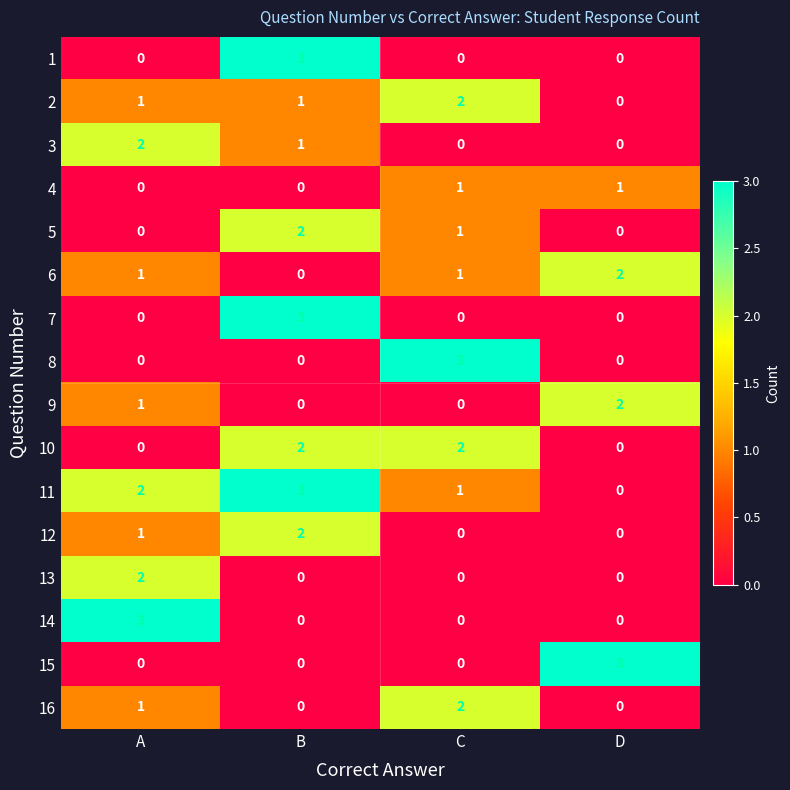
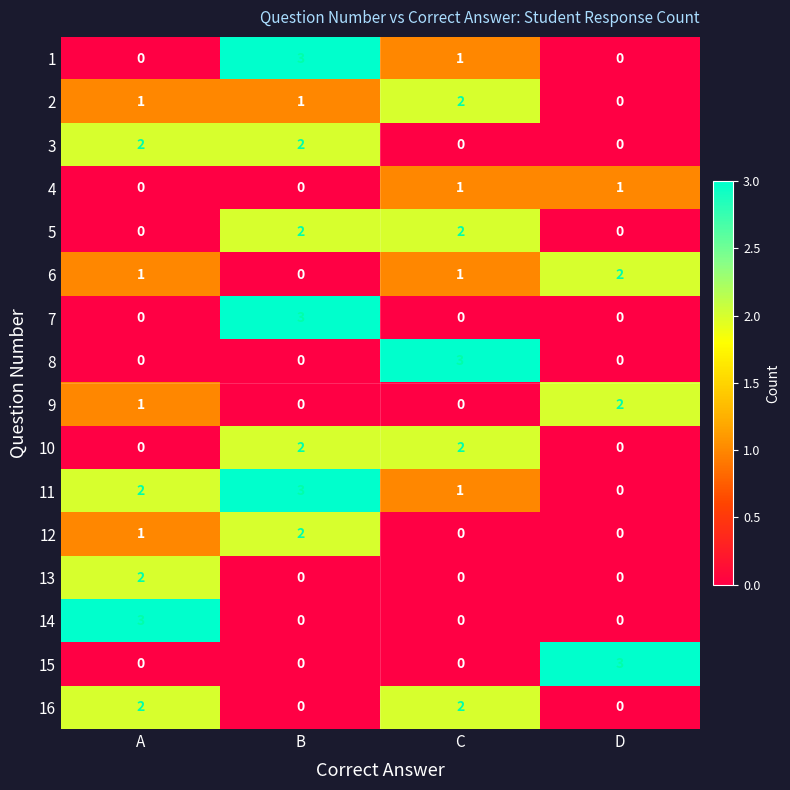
  {
    "1": {
      "A": 0,
-     "C": 0,
+     "C": 1,
      "D": 0
    },
    "2": {
      "A": 1,
      "B": 1,
      "C": 2,
      "D": 0
    },
    "3": {
      "A": 2,
-     "B": 1,
+     "B": 2,
      "C": 0,
      "D": 0
    },
    "4": {
      "A": 0,
      "B": 0,
      "C": 1,
      "D": 1
    },
    "5": {
      "A": 0,
      "B": 2,
-     "C": 1,
+     "C": 2,
      "D": 0
    },
    "6": {
      "A": 1,
      "B": 0,
      "C": 1,
      "D": 2
    },
    "7": {
      "A": 0,
      "C": 0,
      "D": 0
    },
    "8": {
      "A": 0,
      "B": 0,
      "D": 0
    },
    "9": {
      "A": 1,
      "B": 0,
      "C": 0,
      "D": 2
    },
    "10": {
      "A": 0,
      "B": 2,
      "C": 2,
      "D": 0
    },
    "11": {
      "A": 2,
      "C": 1,
      "D": 0
    },
    "12": {
      "A": 1,
      "B": 2,
      "C": 0,
      "D": 0
    },
    "13": {
      "A": 2,
      "B": 0,
      "C": 0,
      "D": 0
    },
    "14": {
      "B": 0,
      "C": 0,
      "D": 0
    },
    "15": {
      "A": 0,
      "B": 0,
      "C": 0
    },
    "16": {
-     "A": 1,
+     "A": 2,
      "B": 0,
      "C": 2,
      "D": 0
    }
  }
